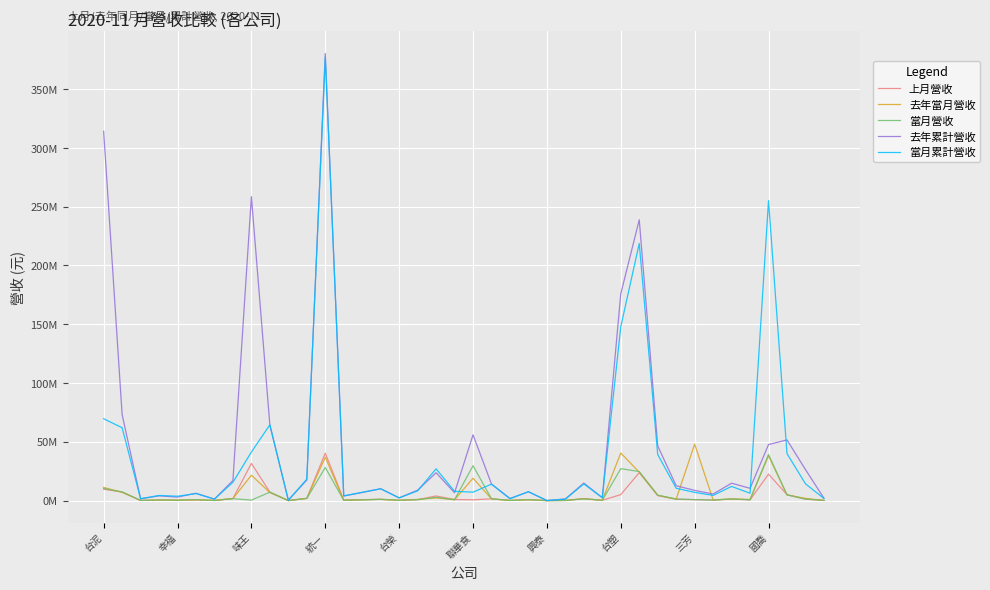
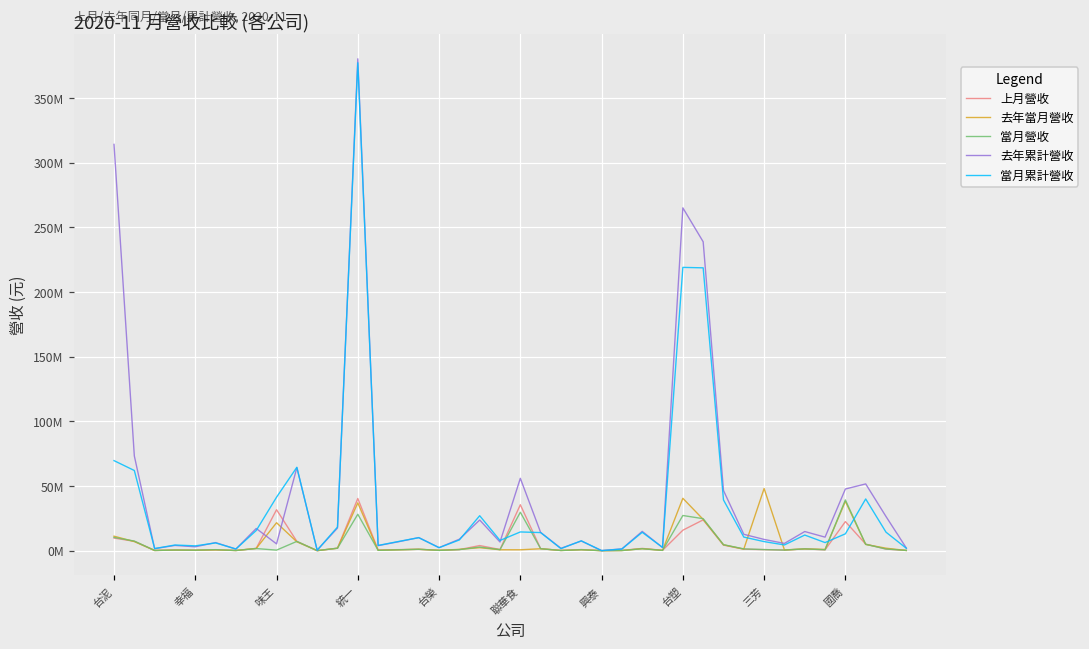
  {
    "上月營收": {
      "味王": 32000000,
      "統一": 40000000,
-     "聯華食": 1000000,
-     "台塑": 5000000,
+     "聯華食": 36000000,
+     "台塑": 16000000,
      "國喬": 22000000
    },
    "去年當月營收": {
      "味王": 22000000,
      "統一": 37000000,
-     "聯華食": 19000000,
+     "聯華食": 1000000,
      "台塑": 41000000,
      "三芳": 48000000
    },
    "當月營收": {
      "味王": 0,
      "統一": 28000000,
      "聯華食": 30000000,
      "台塑": 27000000
    },
    "去年累計營收": {
      "台泥": 314000000,
-     "味王": 259000000,
+     "味王": 5000000,
      "統一": 380000000,
      "聯華食": 56000000,
-     "台塑": 176000000,
+     "台塑": 265000000,
      "國喬": 48000000
    },
    "當月累計營收": {
      "台泥": 70000000,
      "味王": 41000000,
      "統一": 377000000,
-     "聯華食": 7000000,
-     "台塑": 148000000,
-     "國喬": 255000000
+     "聯華食": 14000000,
+     "台塑": 219000000,
+     "國喬": 13000000
    }
  }
